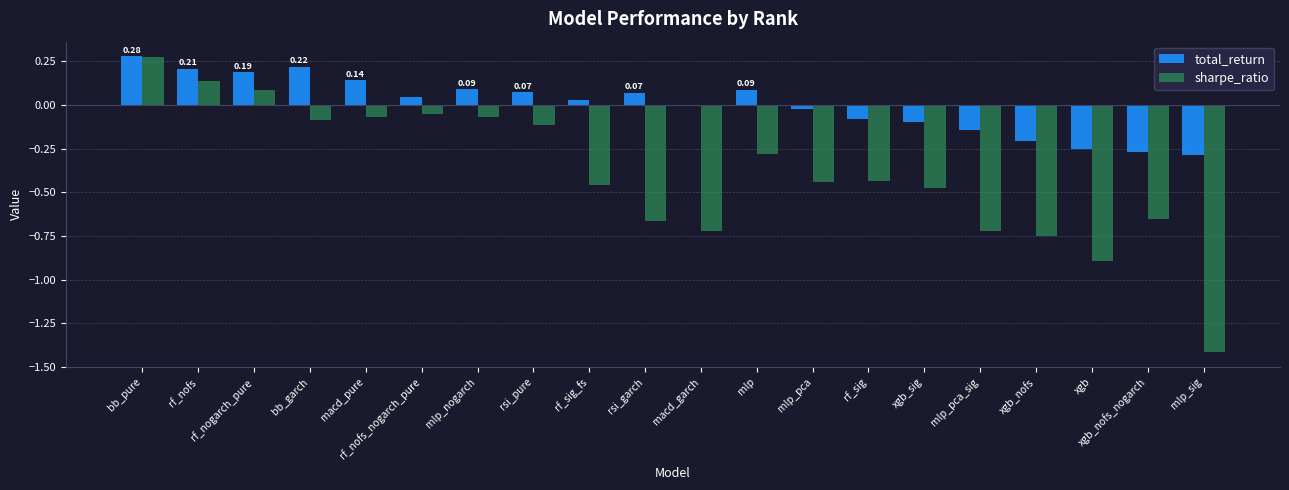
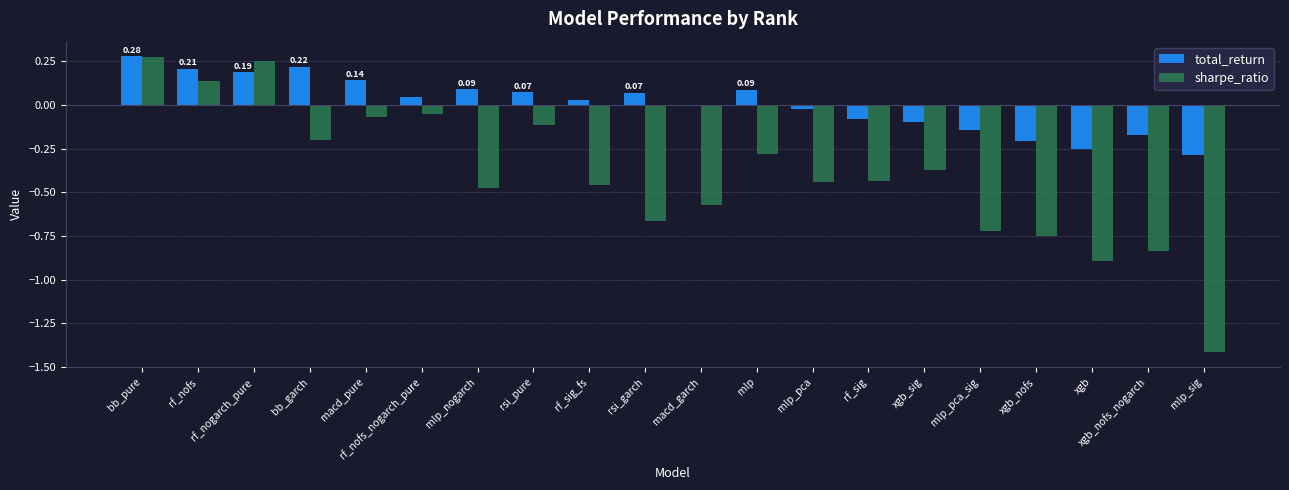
  {
    "total_return": {
      "rf_nofs_nogarch_pure": 0.04,
      "rf_sig_fs": 0.03,
      "mlp_pca": -0.02,
      "rf_sig": -0.08,
      "xgb_sig": -0.10,
      "mlp_pca_sig": -0.14,
      "xgb_nofs": -0.21,
      "xgb": -0.25,
-     "xgb_nofs_nogarch": -0.27,
+     "xgb_nofs_nogarch": -0.17,
      "mlp_sig": -0.29
    },
    "sharpe_ratio": {
      "rf_nofs": 0.14,
-     "rf_nogarch_pure": 0.09,
-     "bb_garch": -0.09,
+     "rf_nogarch_pure": 0.25,
+     "bb_garch": -0.20,
      "macd_pure": -0.07,
      "rf_nofs_nogarch_pure": -0.05,
-     "mlp_nogarch": -0.07,
+     "mlp_nogarch": -0.48,
      "rsi_pure": -0.12,
      "rf_sig_fs": -0.46,
      "rsi_garch": -0.66,
-     "macd_garch": -0.72,
+     "macd_garch": -0.57,
      "mlp": -0.28,
      "mlp_pca": -0.44,
      "rf_sig": -0.43,
-     "xgb_sig": -0.47,
+     "xgb_sig": -0.37,
      "mlp_pca_sig": -0.72,
      "xgb_nofs": -0.75,
      "xgb": -0.89,
-     "xgb_nofs_nogarch": -0.65,
+     "xgb_nofs_nogarch": -0.84,
      "mlp_sig": -1.42
    }
  }
